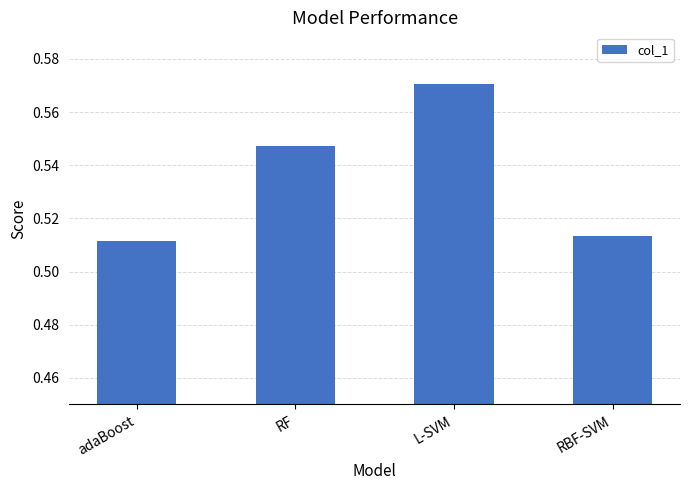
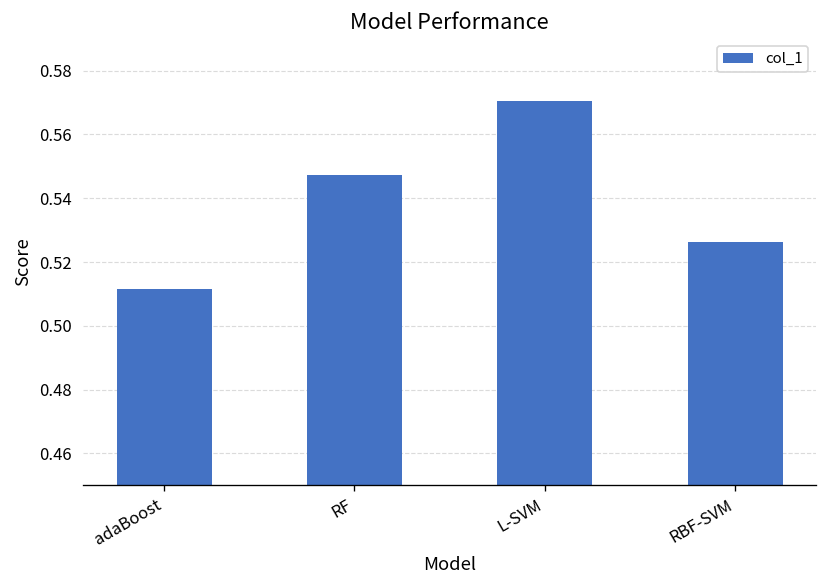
  {
    "adaBoost": 0.512,
    "RF": 0.547,
    "L-SVM": 0.571,
-   "RBF-SVM": 0.513
+   "RBF-SVM": 0.526
  }
